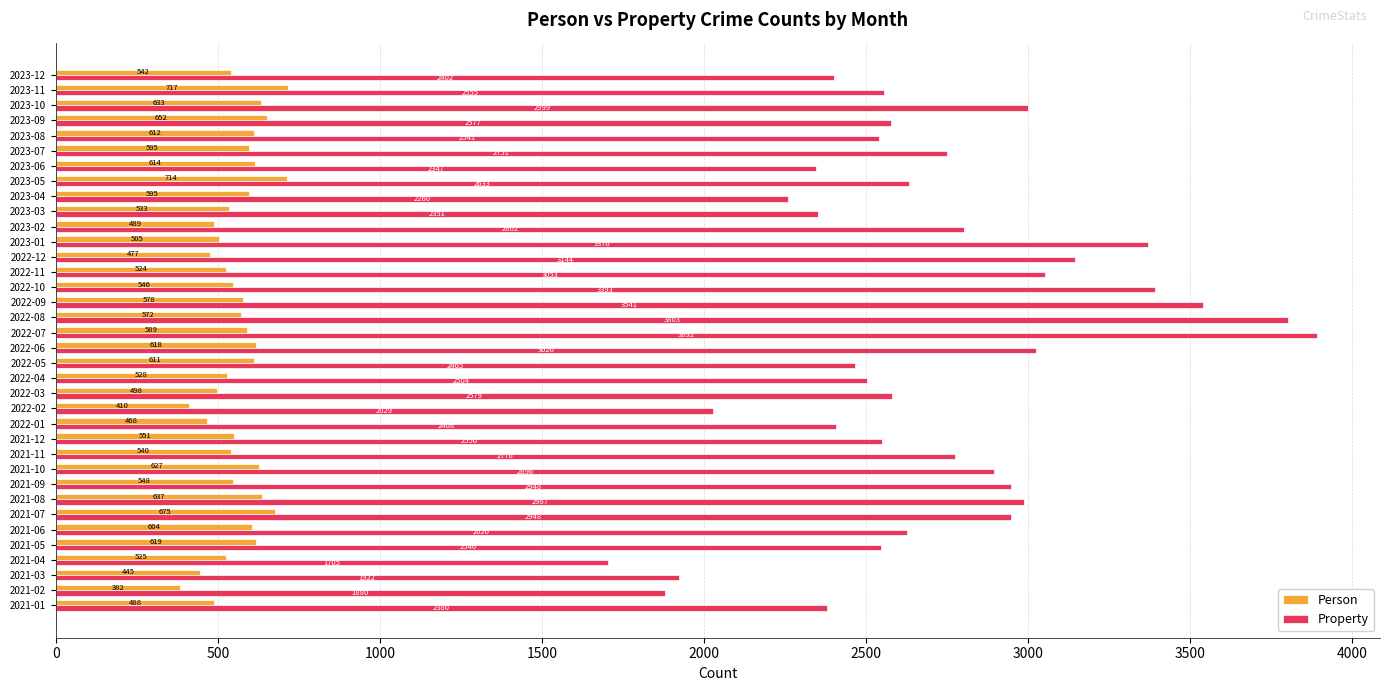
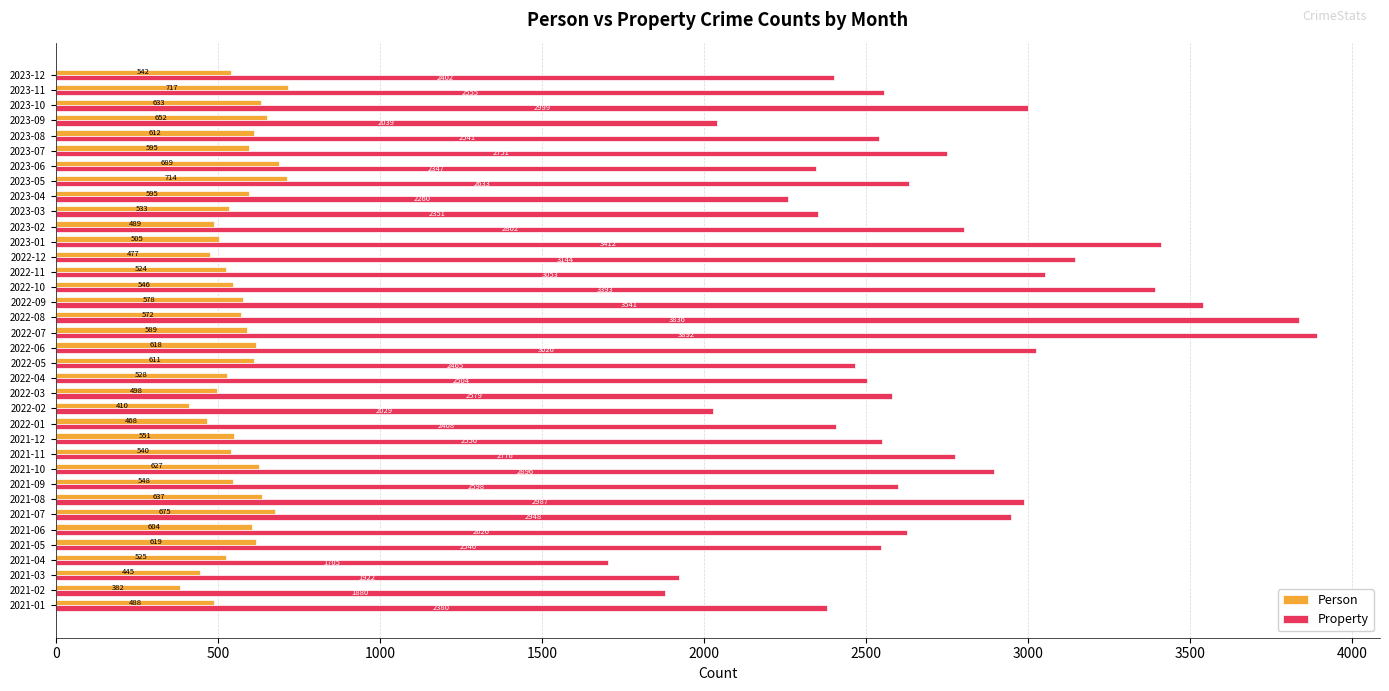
  {
    "Person": {
      "2023-12": 542,
      "2023-11": 717,
      "2023-10": 633,
      "2023-09": 652,
      "2023-08": 612,
      "2023-07": 595,
-     "2023-06": 614,
+     "2023-06": 689,
      "2023-05": 714,
      "2023-04": 595,
      "2023-03": 533,
      "2023-02": 489,
      "2023-01": 505,
      "2022-12": 477,
      "2022-11": 524,
      "2022-10": 546,
      "2022-09": 578,
      "2022-08": 572,
      "2022-07": 589,
      "2022-06": 618,
      "2022-05": 611,
      "2022-04": 528,
      "2022-03": 498,
      "2022-02": 410,
      "2022-01": 468,
      "2021-12": 551,
      "2021-11": 540,
      "2021-10": 627,
      "2021-09": 548,
      "2021-08": 637,
      "2021-07": 675,
      "2021-06": 604,
      "2021-05": 619,
      "2021-04": 525,
      "2021-03": 445,
      "2021-02": 382,
      "2021-01": 488
    },
    "Property": {
      "2023-10": 2999,
-     "2023-09": 2577,
+     "2023-09": 2039,
      "2023-04": 2260,
      "2023-03": 2351,
-     "2023-01": 3370,
+     "2023-01": 3410,
      "2022-09": 3541,
-     "2022-08": 3803,
+     "2022-08": 3836,
      "2022-03": 2579,
      "2022-02": 2029,
-     "2021-09": 2950,
+     "2021-09": 2600,
      "2021-08": 2987,
      "2021-07": 2948,
      "2021-02": 1880,
      "2021-01": 2380
    }
  }
